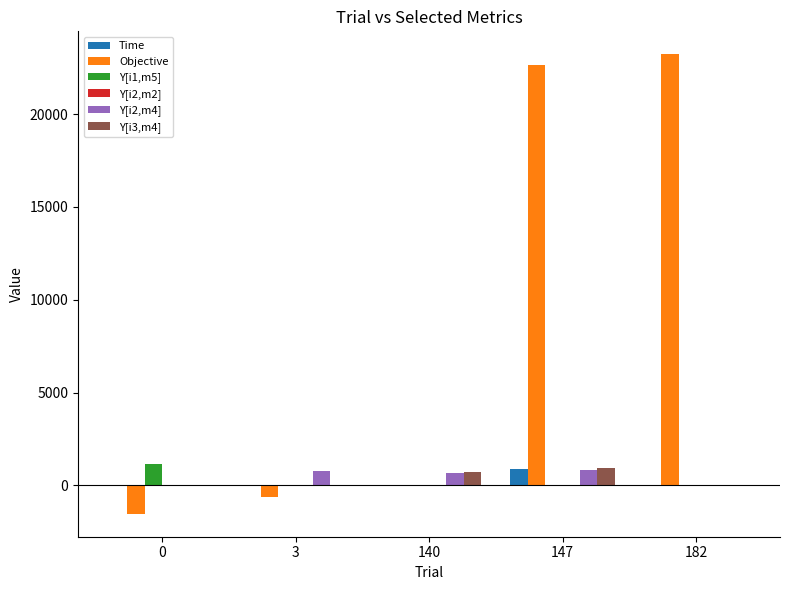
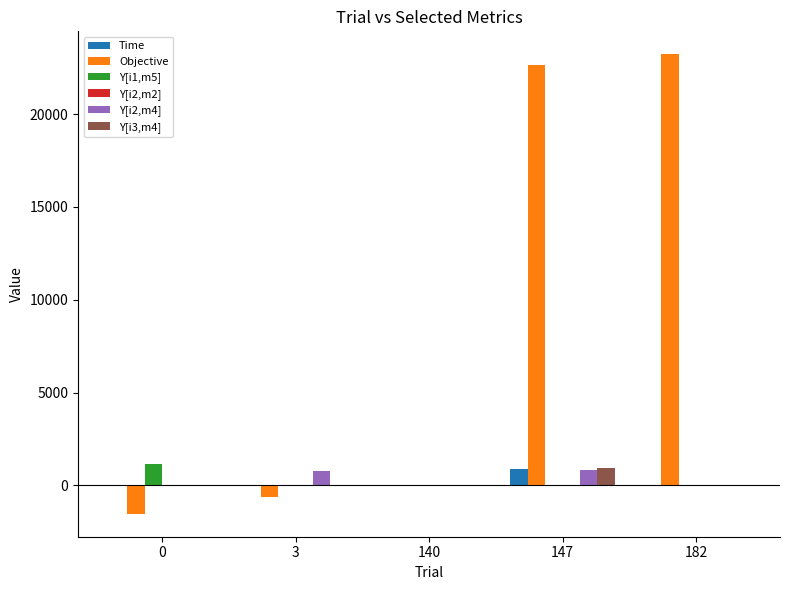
  {
    "Time": {
      "0": 0,
      "147": 900
    },
    "Objective": {
      "0": -1500,
      "3": -600,
      "147": 22700,
      "182": 23200
    },
    "Y[i1,m5]": {
      "0": 1200
    },
    "Y[i2,m2]": {
      "3": 0,
      "140": 0,
      "147": 0,
      "182": 0
    },
    "Y[i2,m4]": {
      "0": 0,
      "3": 800,
-     "140": 600,
+     "140": 0,
      "147": 800
    },
    "Y[i3,m4]": {
      "0": 0,
      "3": 0,
-     "140": 700,
+     "140": 0,
      "147": 900
    }
  }
